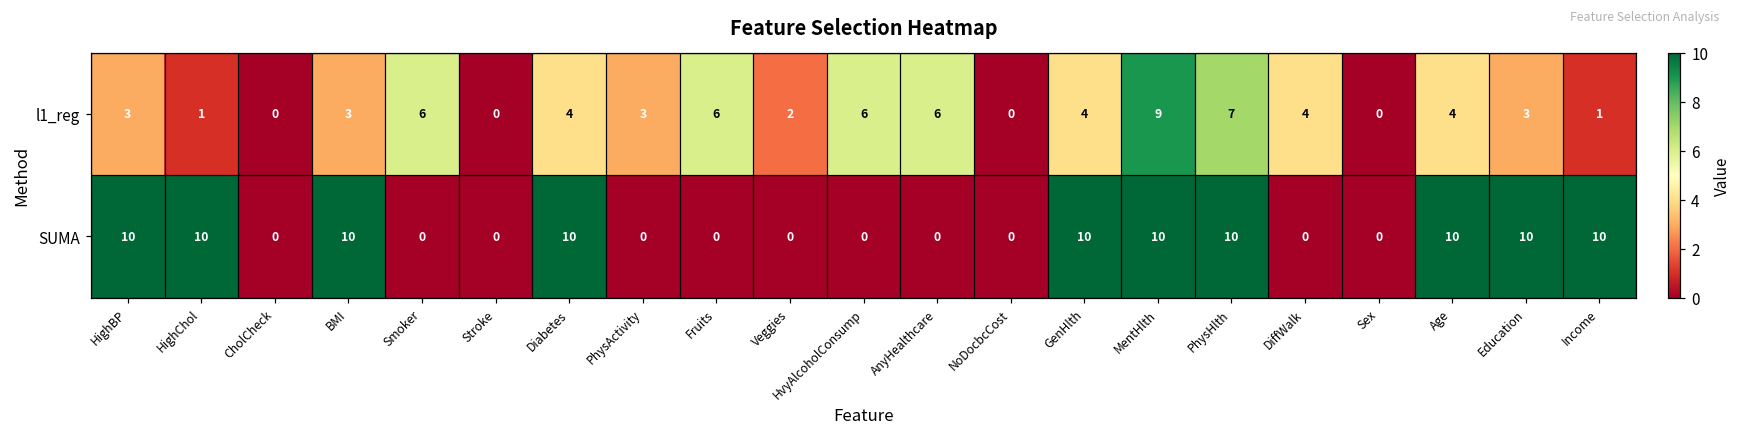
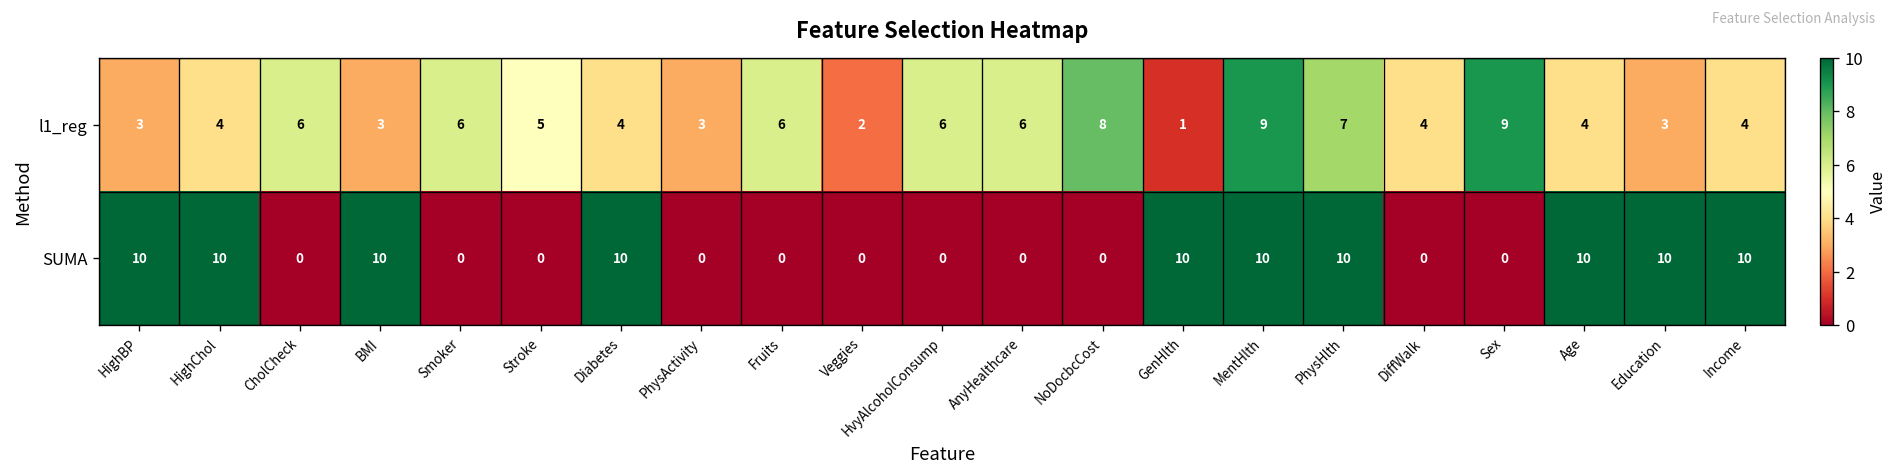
  {
    "l1_reg": {
      "HighBP": 3,
-     "HighChol": 1,
-     "CholCheck": 0,
+     "HighChol": 4,
+     "CholCheck": 6,
      "BMI": 3,
      "Smoker": 6,
-     "Stroke": 0,
+     "Stroke": 5,
      "Diabetes": 4,
      "PhysActivity": 3,
      "Fruits": 6,
      "Veggies": 2,
      "HvyAlcoholConsump": 6,
      "AnyHealthcare": 6,
-     "NoDocbcCost": 0,
-     "GenHlth": 4,
+     "NoDocbcCost": 8,
+     "GenHlth": 1,
      "MentHlth": 9,
      "PhysHlth": 7,
      "DiffWalk": 4,
-     "Sex": 0,
+     "Sex": 9,
      "Age": 4,
      "Education": 3,
-     "Income": 1
+     "Income": 4
    },
    "SUMA": {
      "HighBP": 10,
      "HighChol": 10,
      "CholCheck": 0,
      "BMI": 10,
      "Smoker": 0,
      "Stroke": 0,
      "Diabetes": 10,
      "PhysActivity": 0,
      "Fruits": 0,
      "Veggies": 0,
      "HvyAlcoholConsump": 0,
      "AnyHealthcare": 0,
      "NoDocbcCost": 0,
      "GenHlth": 10,
      "MentHlth": 10,
      "PhysHlth": 10,
      "DiffWalk": 0,
      "Sex": 0,
      "Age": 10,
      "Education": 10,
      "Income": 10
    }
  }
